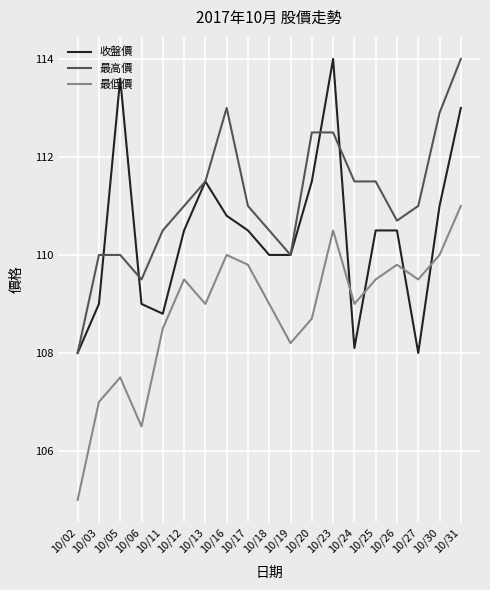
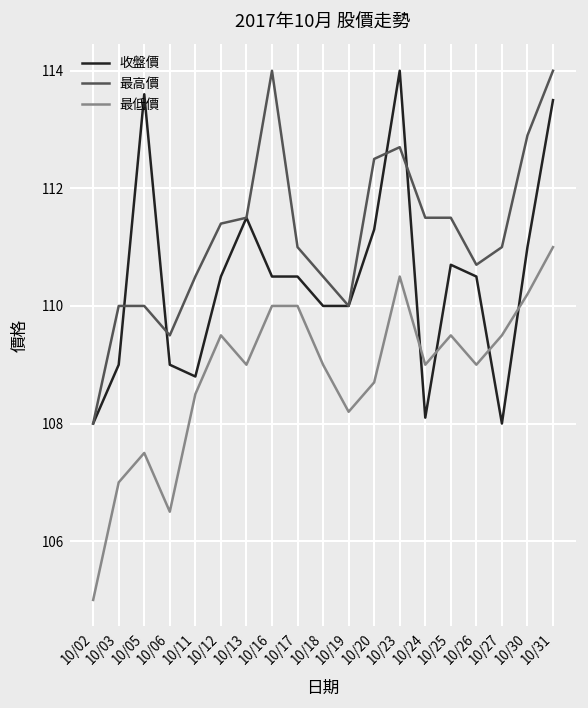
  {
    "收盤價": {
      "10/03": 109.0,
      "10/05": 113.6,
      "10/06": 109.0,
      "10/11": 108.8,
      "10/12": 110.5,
-     "10/16": 110.8,
+     "10/16": 110.5,
      "10/17": 110.5,
      "10/18": 110.0,
-     "10/20": 111.5,
+     "10/20": 111.3,
      "10/23": 114.0,
      "10/24": 108.1,
-     "10/25": 110.5,
+     "10/25": 110.7,
      "10/26": 110.5,
      "10/27": 108.0,
      "10/30": 111.0,
-     "10/31": 113.0
+     "10/31": 113.5
    },
    "最高價": {
      "10/03": 110.0,
      "10/05": 110.0,
      "10/06": 109.5,
      "10/11": 110.5,
-     "10/12": 111.0,
-     "10/16": 113,
+     "10/12": 111.4,
+     "10/16": 114,
      "10/17": 111.0,
      "10/18": 110.5,
      "10/20": 112.5,
-     "10/23": 112.5,
+     "10/23": 112.7,
      "10/24": 111.5,
      "10/25": 111.5,
      "10/26": 110.7,
      "10/27": 111.0,
      "10/30": 112.9,
      "10/31": 114.0
    },
    "最低價": {
      "10/02": 105.0,
      "10/03": 107.0,
      "10/05": 107.5,
      "10/06": 106.5,
      "10/11": 108.5,
      "10/12": 109.5,
      "10/13": 109.0,
      "10/16": 110.0,
-     "10/17": 109.8,
+     "10/17": 110.0,
      "10/18": 109.0,
      "10/19": 108.2,
      "10/20": 108.7,
      "10/23": 110.5,
      "10/24": 109.0,
      "10/25": 109.5,
-     "10/26": 109.8,
+     "10/26": 109.0,
      "10/27": 109.5,
-     "10/30": 110.0,
+     "10/30": 110.2,
      "10/31": 111.0
    }
  }
